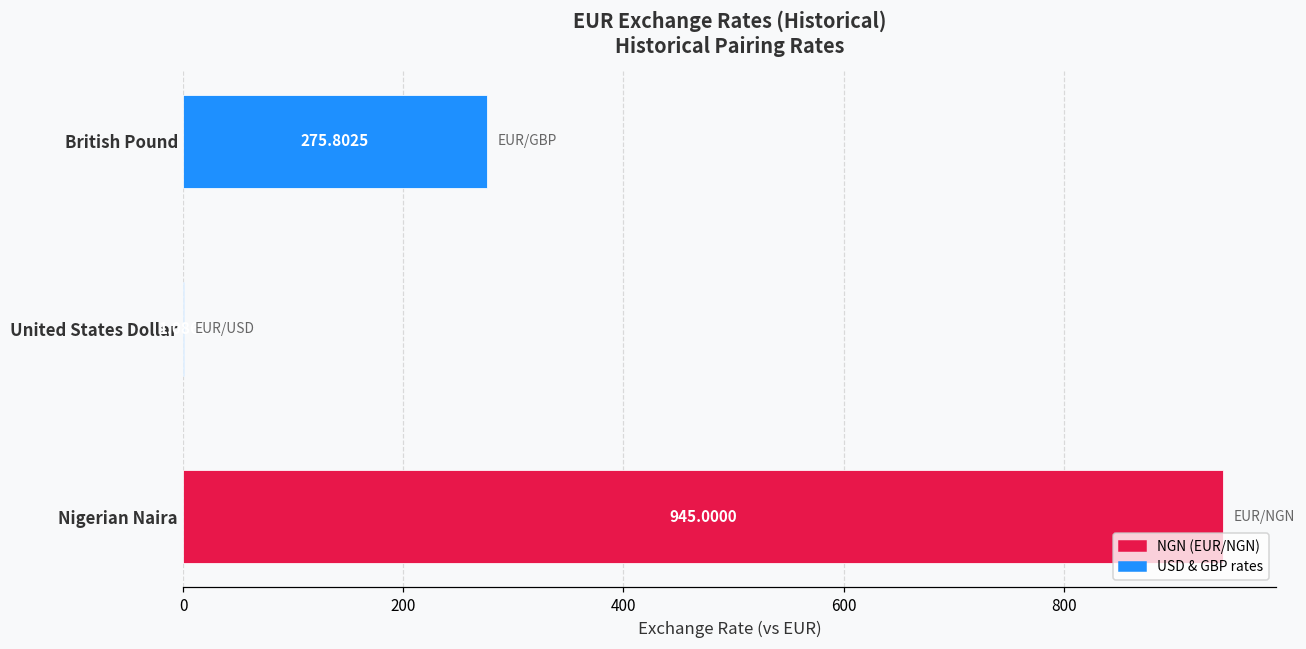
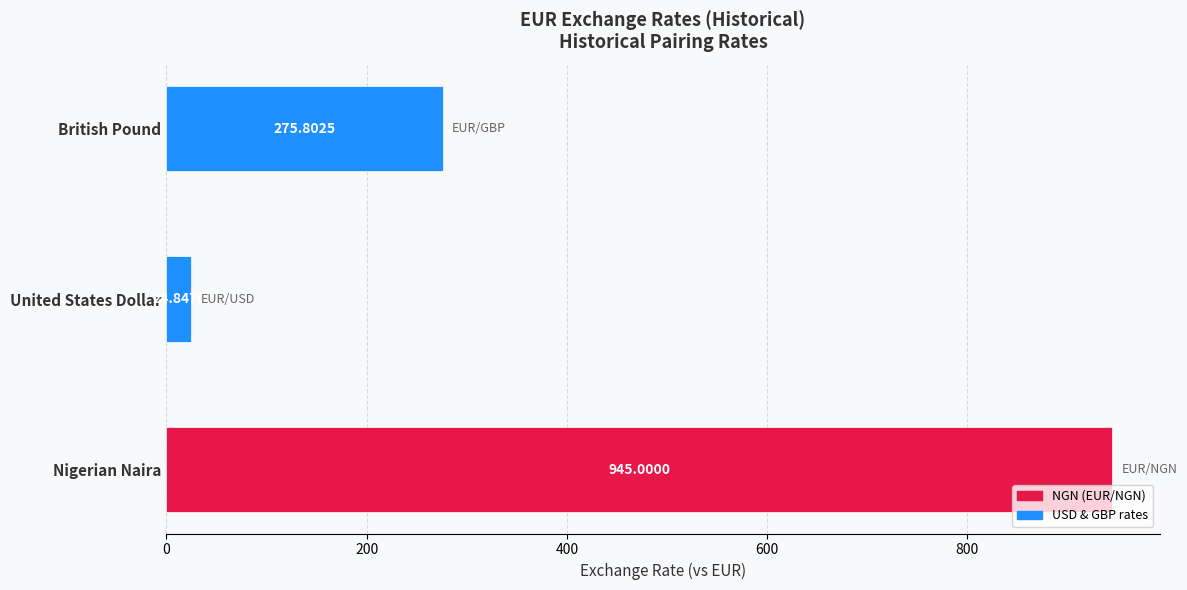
  {
-   "United States Dollar": 1
+   "United States Dollar": 25
  }
